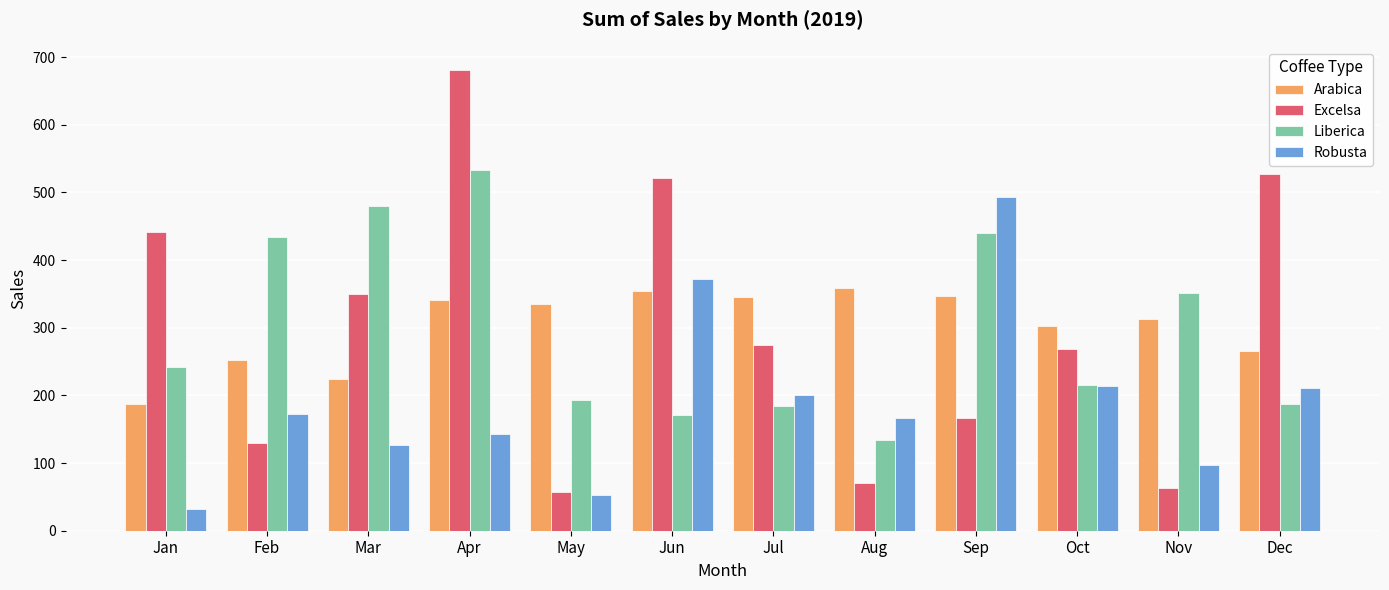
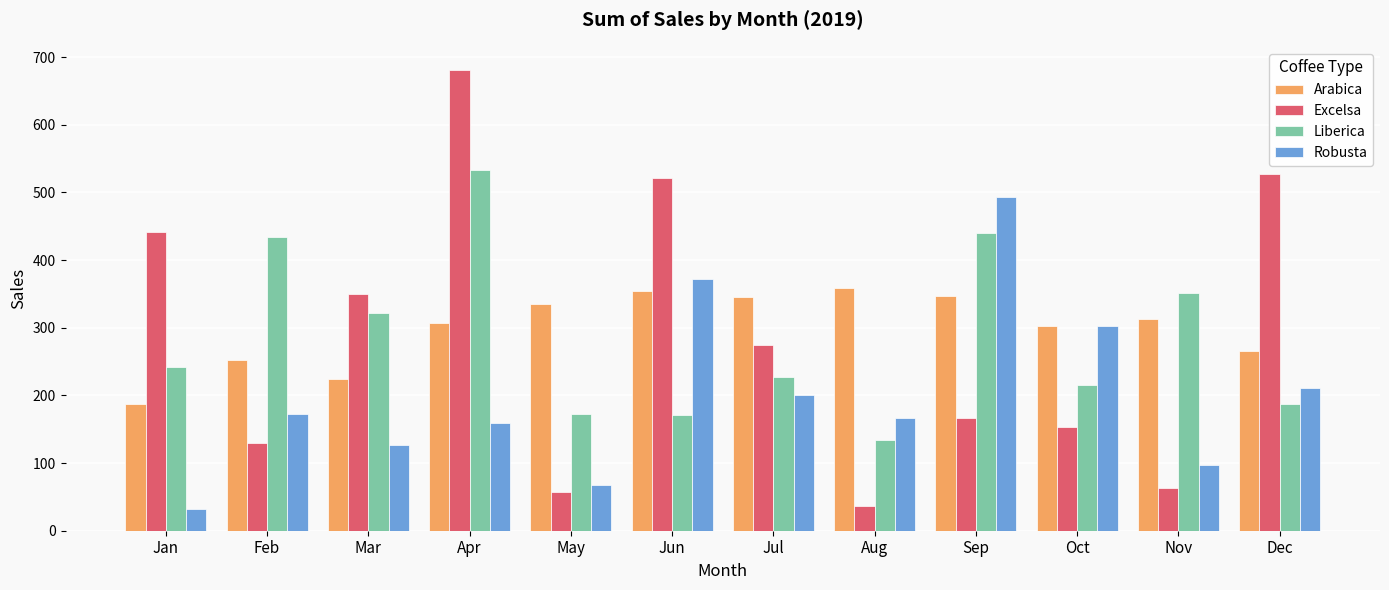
  {
    "Arabica": {
      "Jan": 190,
      "Feb": 250,
      "Mar": 220,
-     "Apr": 340,
+     "Apr": 310,
      "May": 330,
      "Jun": 350,
      "Jul": 350,
      "Aug": 360,
      "Sep": 350,
      "Oct": 300,
      "Nov": 310,
      "Dec": 270
    },
    "Excelsa": {
      "Jan": 440,
      "Feb": 130,
      "Mar": 350,
      "Apr": 680,
      "May": 60,
      "Jun": 520,
      "Jul": 270,
-     "Aug": 70,
+     "Aug": 40,
      "Sep": 170,
-     "Oct": 270,
+     "Oct": 150,
      "Nov": 60,
      "Dec": 530
    },
    "Liberica": {
      "Jan": 240,
      "Feb": 430,
-     "Mar": 480,
+     "Mar": 320,
      "Apr": 530,
-     "May": 190,
+     "May": 170,
      "Jun": 170,
-     "Jul": 180,
+     "Jul": 230,
      "Aug": 130,
      "Sep": 440,
      "Oct": 220,
      "Nov": 350,
      "Dec": 190
    },
    "Robusta": {
      "Jan": 30,
      "Feb": 170,
      "Mar": 130,
-     "Apr": 140,
-     "May": 50,
+     "Apr": 160,
+     "May": 70,
      "Jun": 370,
      "Jul": 200,
      "Aug": 170,
      "Sep": 490,
-     "Oct": 210,
+     "Oct": 300,
      "Nov": 100,
      "Dec": 210
    }
  }
